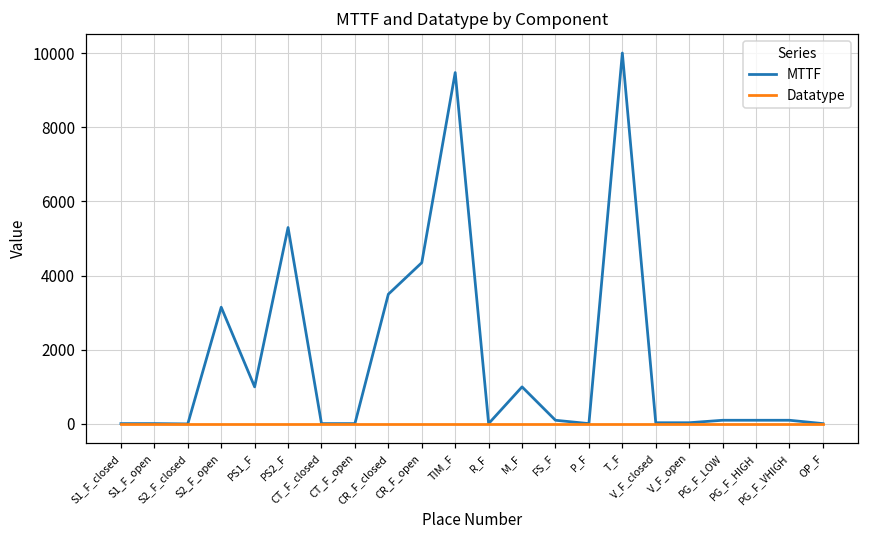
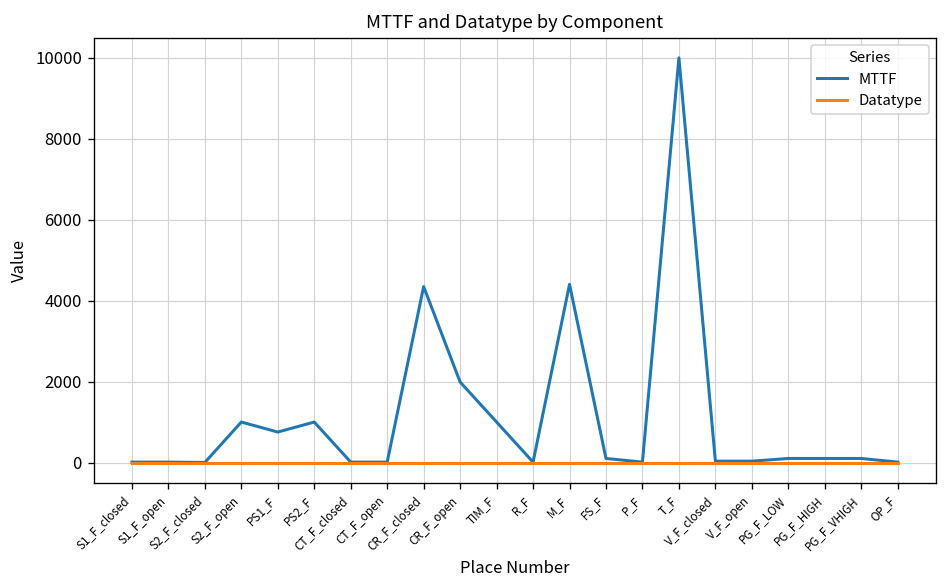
  {
    "MTTF": {
-     "S2_F_open": 3100,
-     "PS1_F": 1000,
-     "PS2_F": 5300,
-     "CR_F_closed": 3500,
-     "CR_F_open": 4300,
-     "TIM_F": 9500,
-     "M_F": 1000,
+     "S2_F_open": 1000,
+     "PS1_F": 800,
+     "PS2_F": 1000,
+     "CR_F_closed": 4300,
+     "CR_F_open": 2000,
+     "TIM_F": 1000,
+     "M_F": 4400,
      "FS_F": 100,
      "T_F": 10000,
      "PG_F_LOW": 100,
      "PG_F_HIGH": 100,
      "PG_F_VHIGH": 100
    },
    "Datatype": {
      "S2_F_open": 0,
      "PS1_F": 0,
      "PS2_F": 0,
      "CR_F_closed": 0,
      "CR_F_open": 0,
      "TIM_F": 0,
      "M_F": 0,
      "FS_F": 0,
      "T_F": 0,
      "PG_F_LOW": 0,
      "PG_F_HIGH": 0,
      "PG_F_VHIGH": 0
    }
  }
